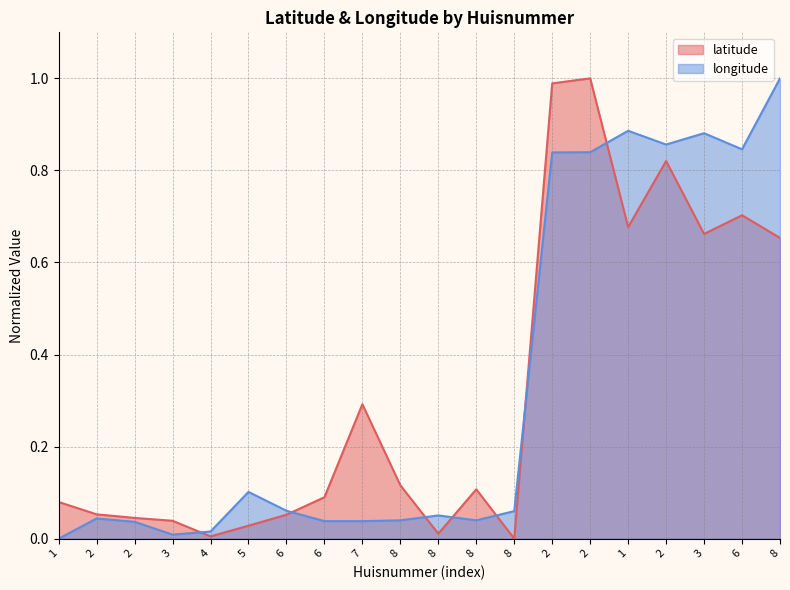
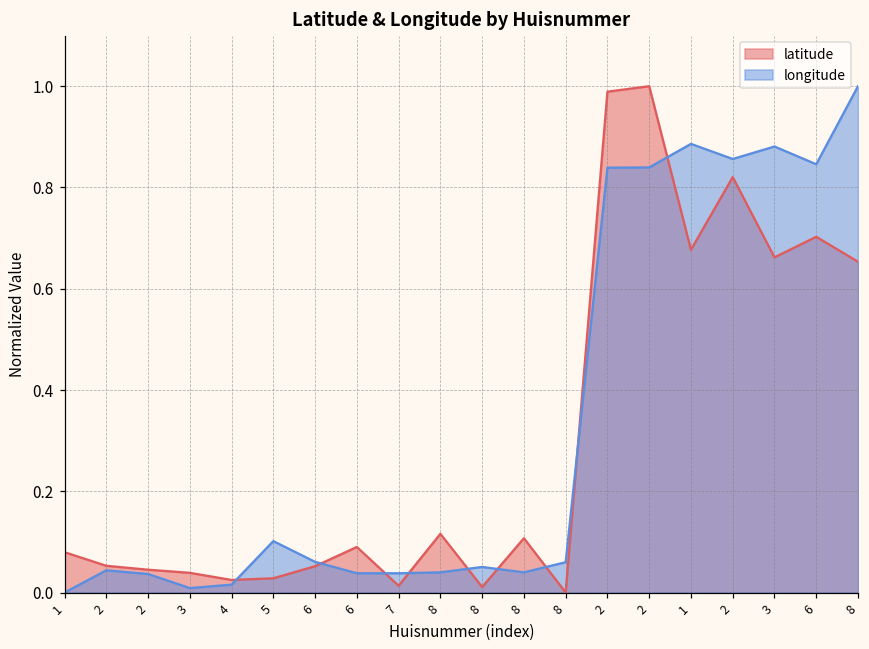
  {
    "latitude": {
-     "4": 0.00,
+     "4": 0.02,
      "5": 0.03,
-     "7": 0.29
+     "7": 0.01
    },
    "longitude": {
      "4": 0.02,
      "5": 0.10,
      "7": 0.04
    }
  }
